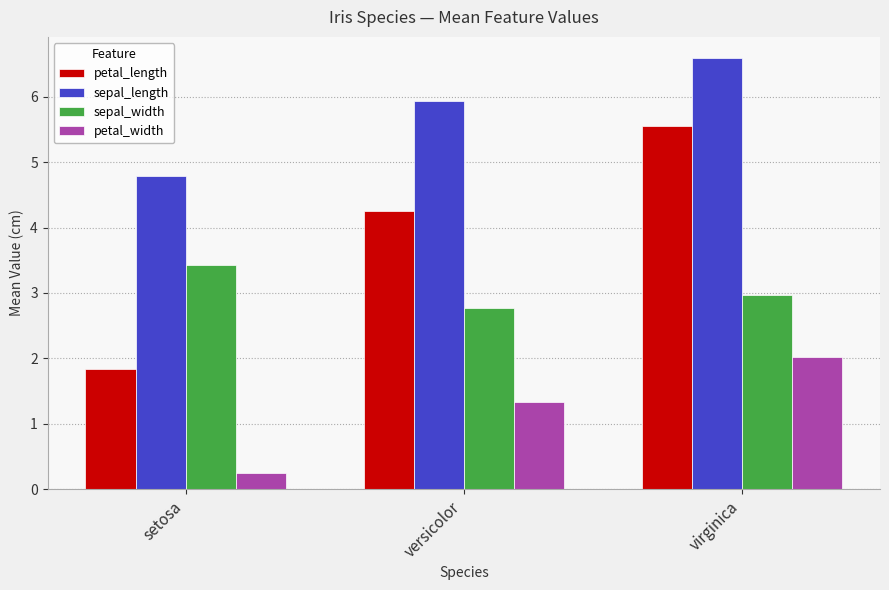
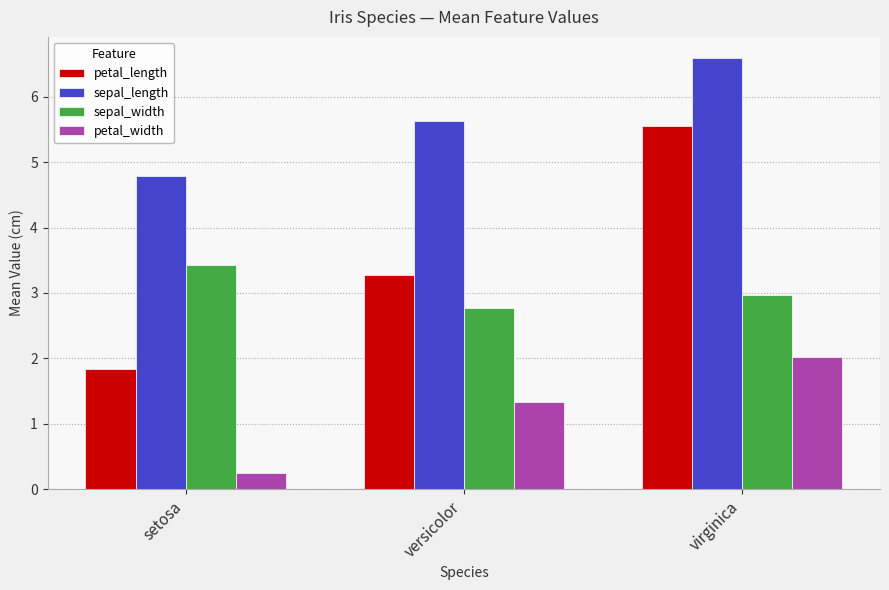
  {
    "petal_length": {
      "setosa": 1.8,
-     "versicolor": 4.3,
+     "versicolor": 3.3,
      "virginica": 5.6
    },
    "sepal_length": {
      "setosa": 4.8,
-     "versicolor": 5.9,
+     "versicolor": 5.6,
      "virginica": 6.6
    },
    "sepal_width": {
      "setosa": 3.4,
      "versicolor": 2.8,
      "virginica": 3.0
    },
    "petal_width": {
      "setosa": 0.2,
      "versicolor": 1.3,
      "virginica": 2.0
    }
  }
